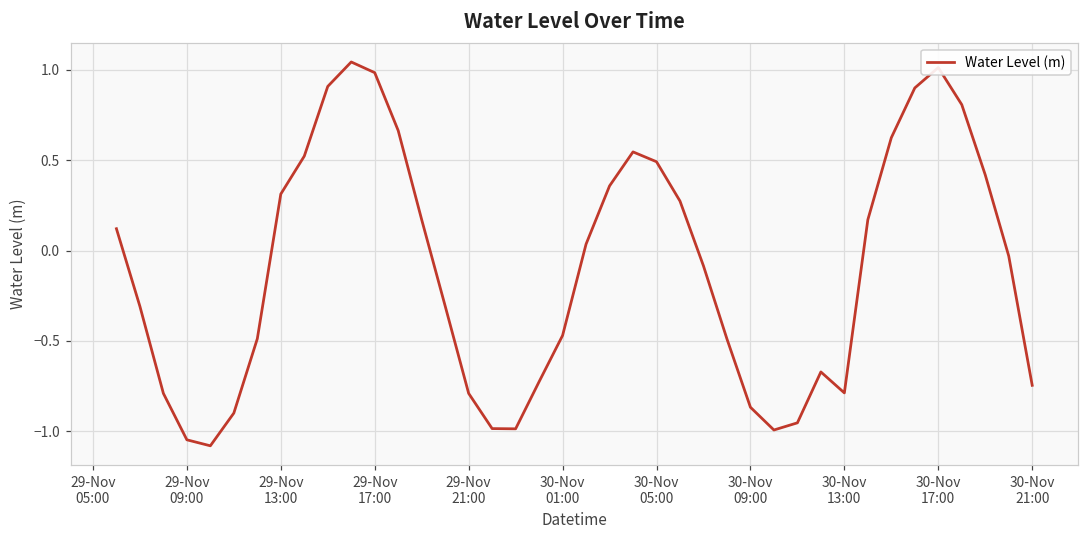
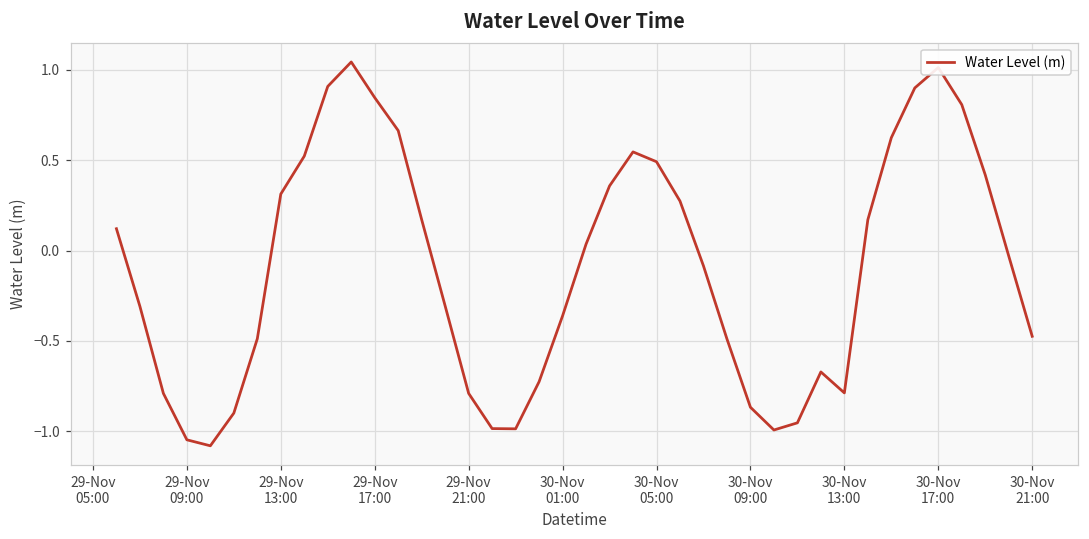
  {
    "29-Nov 09:00": -1.05,
    "29-Nov 13:00": 0.31,
-   "29-Nov 17:00": 0.98,
+   "29-Nov 17:00": 0.85,
    "29-Nov 21:00": -0.79,
-   "30-Nov 01:00": -0.47,
+   "30-Nov 01:00": -0.36,
    "30-Nov 05:00": 0.49,
    "30-Nov 09:00": -0.87,
    "30-Nov 13:00": -0.79,
-   "30-Nov 21:00": -0.75
+   "30-Nov 21:00": -0.47
  }
